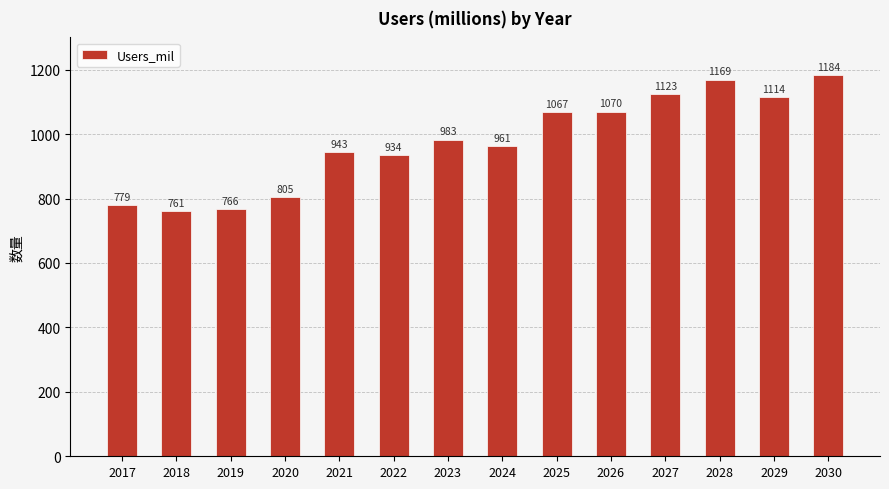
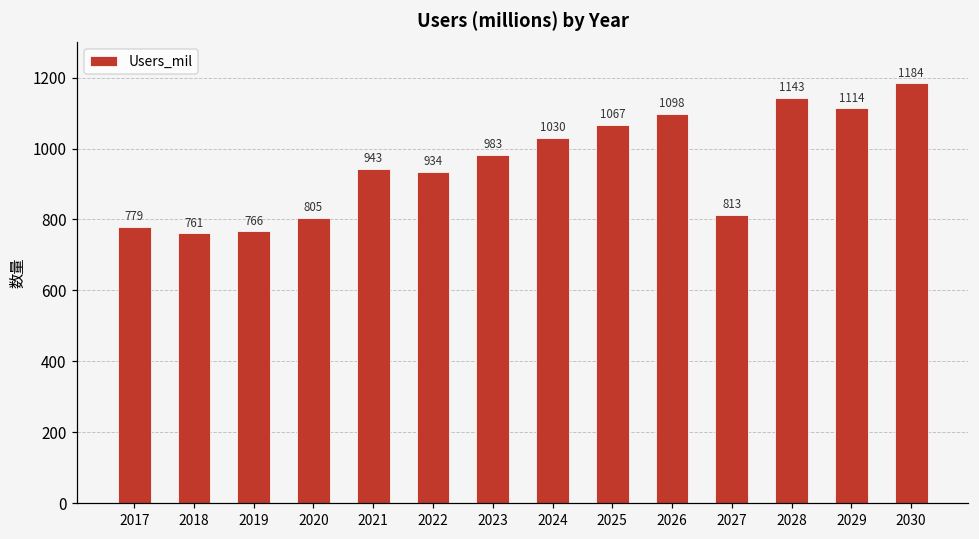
  {
    "2017": 779,
    "2018": 761,
    "2019": 766,
    "2020": 805,
    "2021": 943,
    "2022": 934,
    "2023": 983,
-   "2024": 961,
+   "2024": 1030,
    "2025": 1067,
-   "2026": 1070,
-   "2027": 1123,
-   "2028": 1169,
+   "2026": 1098,
+   "2027": 813,
+   "2028": 1143,
    "2029": 1114,
    "2030": 1184
  }
